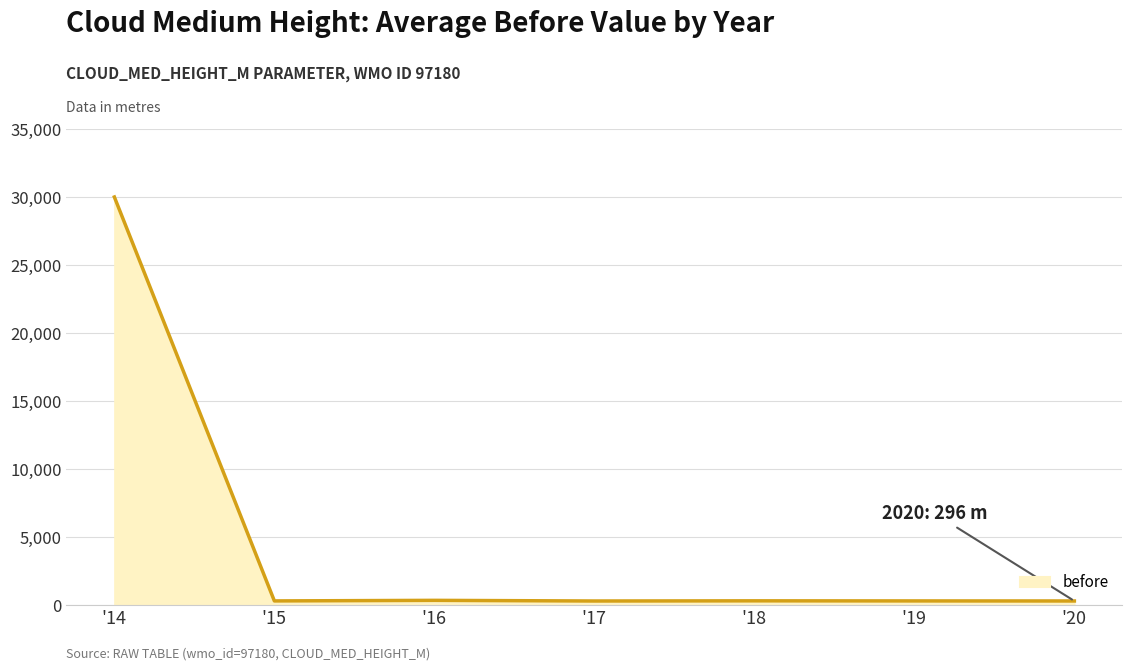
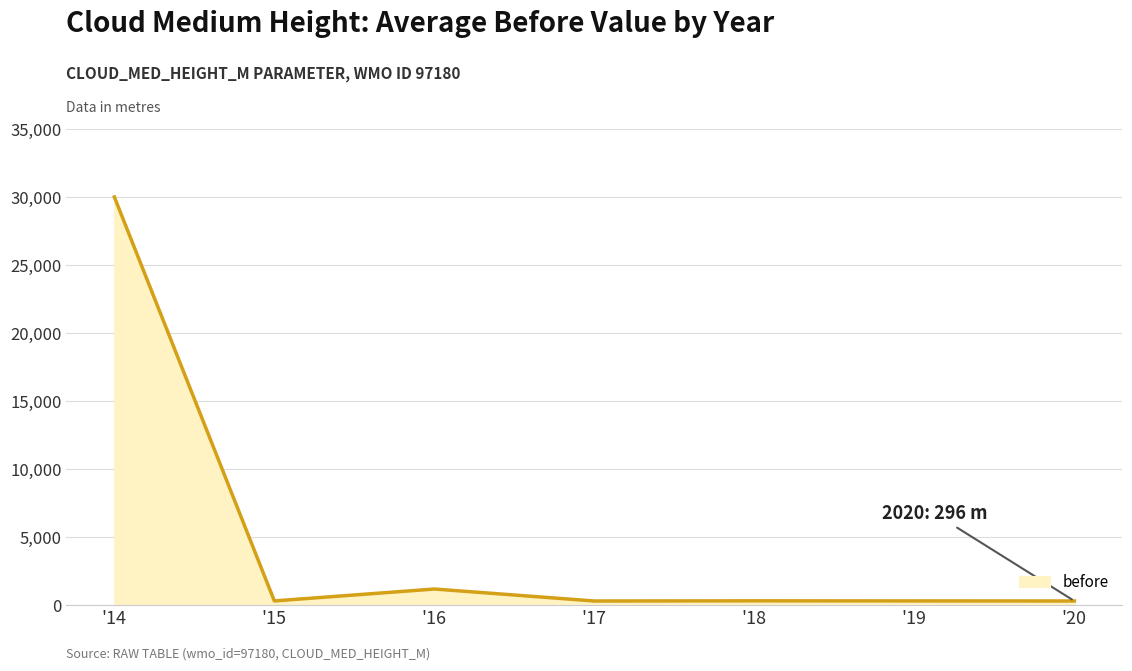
  {
    "'14": "30,000",
    "'15": "300",
-   "'16": "300",
+   "'16": "1,200",
    "'17": "300",
    "'18": "300",
    "'20": "300"
  }
